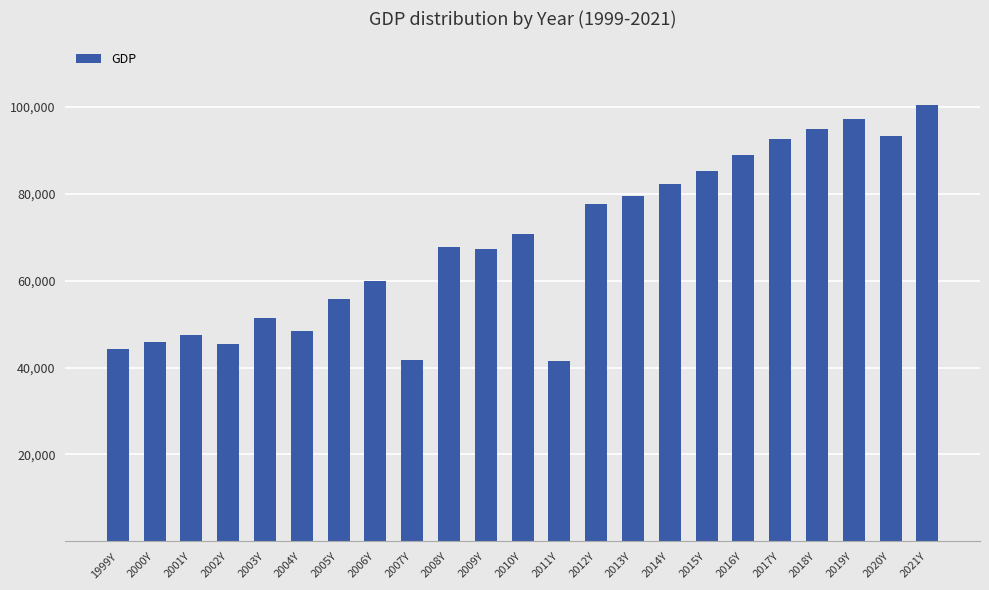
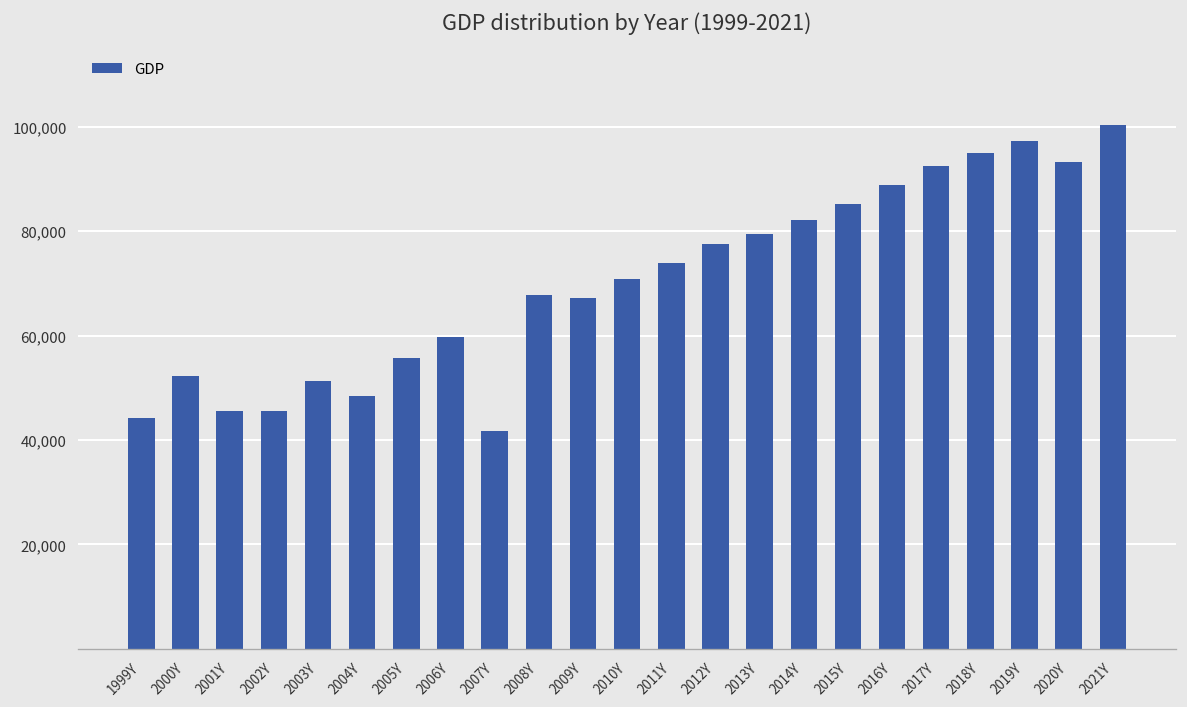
  {
    "1999Y": "44,000",
-   "2000Y": "46,000",
-   "2001Y": "48,000",
+   "2000Y": "52,000",
+   "2001Y": "46,000",
    "2002Y": "45,000",
    "2003Y": "51,000",
    "2004Y": "48,000",
    "2005Y": "56,000",
    "2006Y": "60,000",
    "2007Y": "42,000",
    "2008Y": "68,000",
    "2009Y": "67,000",
    "2010Y": "71,000",
-   "2011Y": "41,000",
+   "2011Y": "74,000",
    "2012Y": "77,000",
    "2013Y": "79,000",
    "2014Y": "82,000",
    "2015Y": "85,000",
    "2016Y": "89,000",
    "2017Y": "93,000",
    "2018Y": "95,000",
    "2019Y": "97,000",
    "2020Y": "93,000",
    "2021Y": "100,000"
  }
